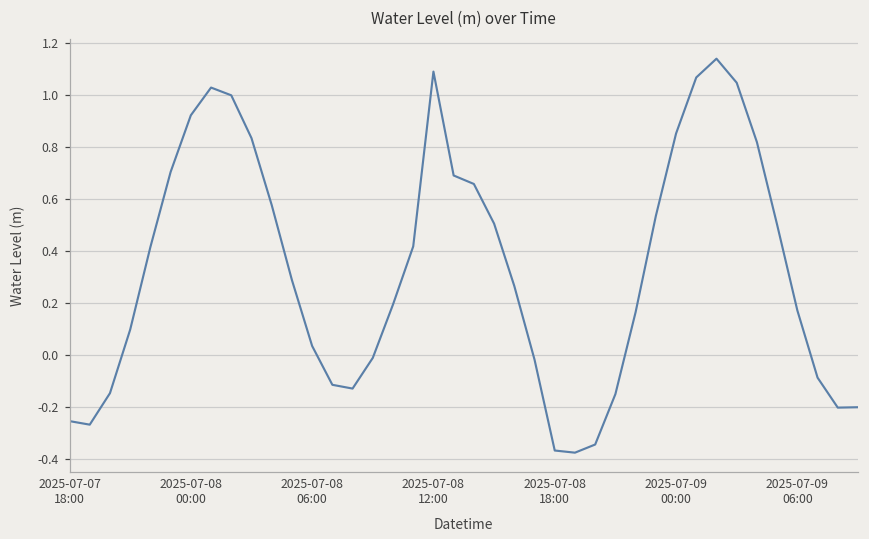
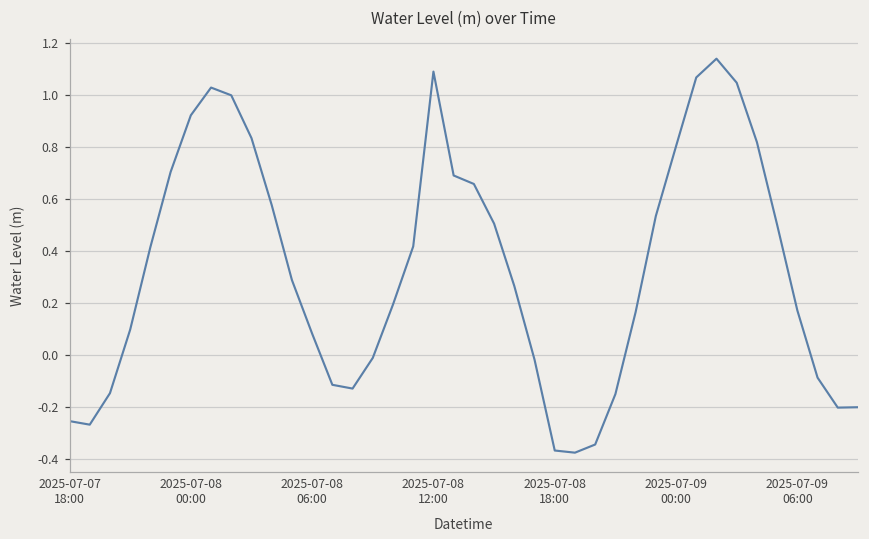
  {
    "2025-07-07 18:00": -0.25,
    "2025-07-08 00:00": 0.92,
-   "2025-07-08 06:00": 0.03,
+   "2025-07-08 06:00": 0.08,
    "2025-07-08 12:00": 1.09,
    "2025-07-08 18:00": -0.37,
-   "2025-07-09 00:00": 0.85,
+   "2025-07-09 00:00": 0.80,
    "2025-07-09 06:00": 0.17
  }
